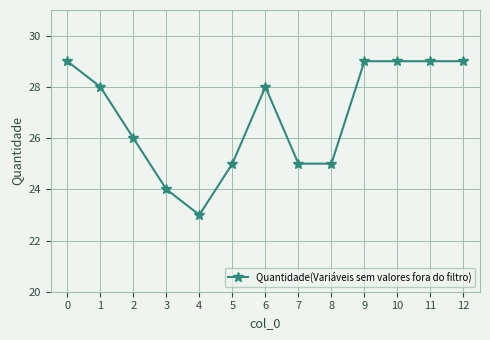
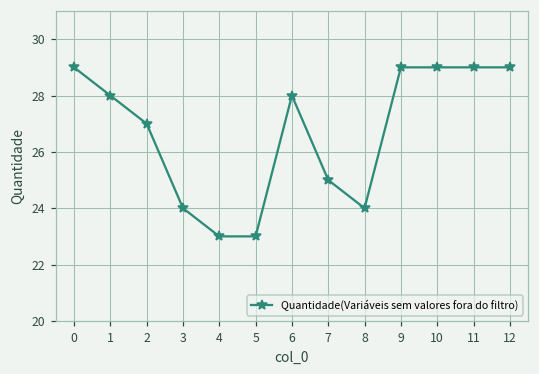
  {
    "0": 29,
    "1": 28,
-   "2": 26,
+   "2": 27,
    "3": 24,
    "4": 23,
-   "5": 25,
+   "5": 23,
    "6": 28,
    "7": 25,
-   "8": 25,
+   "8": 24,
    "9": 29,
    "10": 29,
    "11": 29,
    "12": 29
  }
